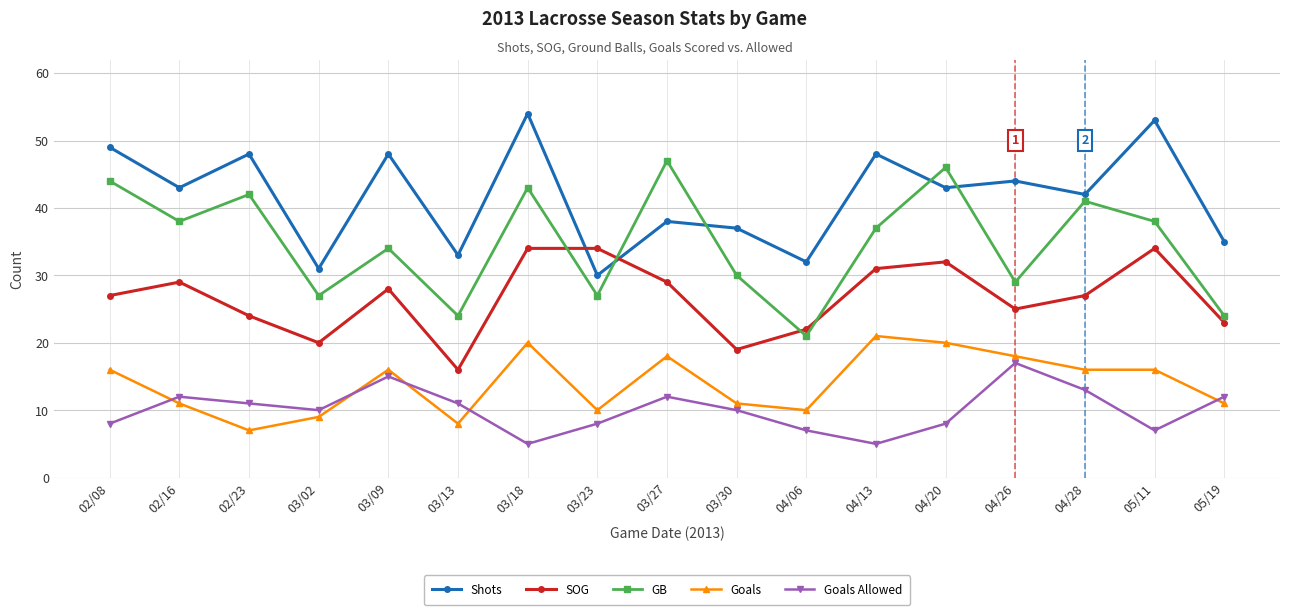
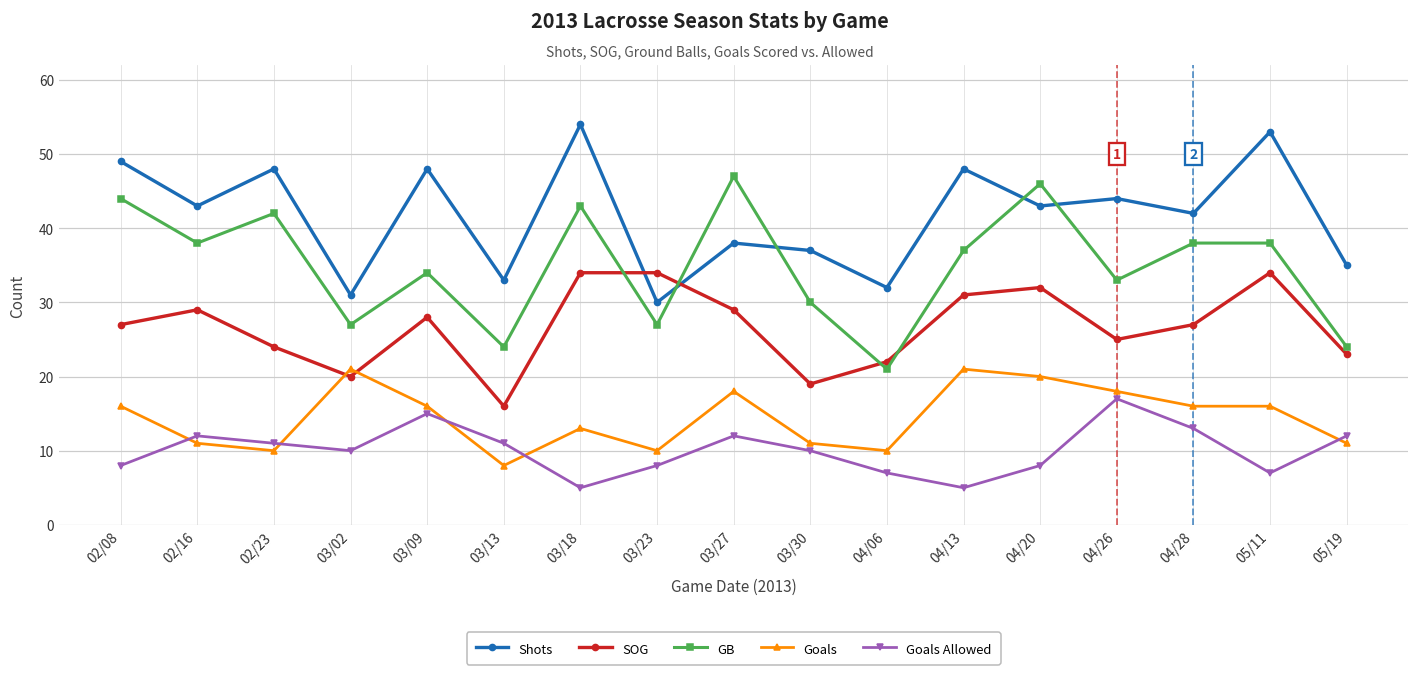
  {
    "Shots": {
      "02/08": 49,
      "02/16": 43,
      "02/23": 48,
      "03/02": 31,
      "03/09": 48,
      "03/13": 33,
      "03/18": 54,
      "03/23": 30,
      "03/27": 38,
      "03/30": 37,
      "04/06": 32,
      "04/13": 48,
      "04/20": 43,
      "04/26": 44,
      "04/28": 42,
      "05/11": 53,
      "05/19": 35
    },
    "SOG": {
      "02/08": 27,
      "02/16": 29,
      "02/23": 24,
      "03/02": 20,
      "03/09": 28,
      "03/13": 16,
      "03/18": 34,
      "03/23": 34,
      "03/27": 29,
      "03/30": 19,
      "04/06": 22,
      "04/13": 31,
      "04/20": 32,
      "04/26": 25,
      "04/28": 27,
      "05/11": 34,
      "05/19": 23
    },
    "GB": {
      "02/08": 44,
      "02/16": 38,
      "02/23": 42,
      "03/02": 27,
      "03/09": 34,
      "03/13": 24,
      "03/18": 43,
      "03/23": 27,
      "03/27": 47,
      "03/30": 30,
      "04/06": 21,
      "04/13": 37,
      "04/20": 46,
-     "04/26": 29,
-     "04/28": 41,
+     "04/26": 33,
+     "04/28": 38,
      "05/11": 38,
      "05/19": 24
    },
    "Goals": {
      "02/08": 16,
      "02/16": 11,
-     "02/23": 7,
-     "03/02": 9,
+     "02/23": 10,
+     "03/02": 21,
      "03/09": 16,
      "03/13": 8,
-     "03/18": 20,
+     "03/18": 13,
      "03/23": 10,
      "03/27": 18,
      "03/30": 11,
      "04/06": 10,
      "04/13": 21,
      "04/20": 20,
      "04/26": 18,
      "04/28": 16,
      "05/11": 16,
      "05/19": 11
    },
    "Goals Allowed": {
      "02/08": 8,
      "02/16": 12,
      "02/23": 11,
      "03/02": 10,
      "03/09": 15,
      "03/13": 11,
      "03/18": 5,
      "03/23": 8,
      "03/27": 12,
      "03/30": 10,
      "04/06": 7,
      "04/13": 5,
      "04/20": 8,
      "04/26": 17,
      "04/28": 13,
      "05/11": 7,
      "05/19": 12
    }
  }
